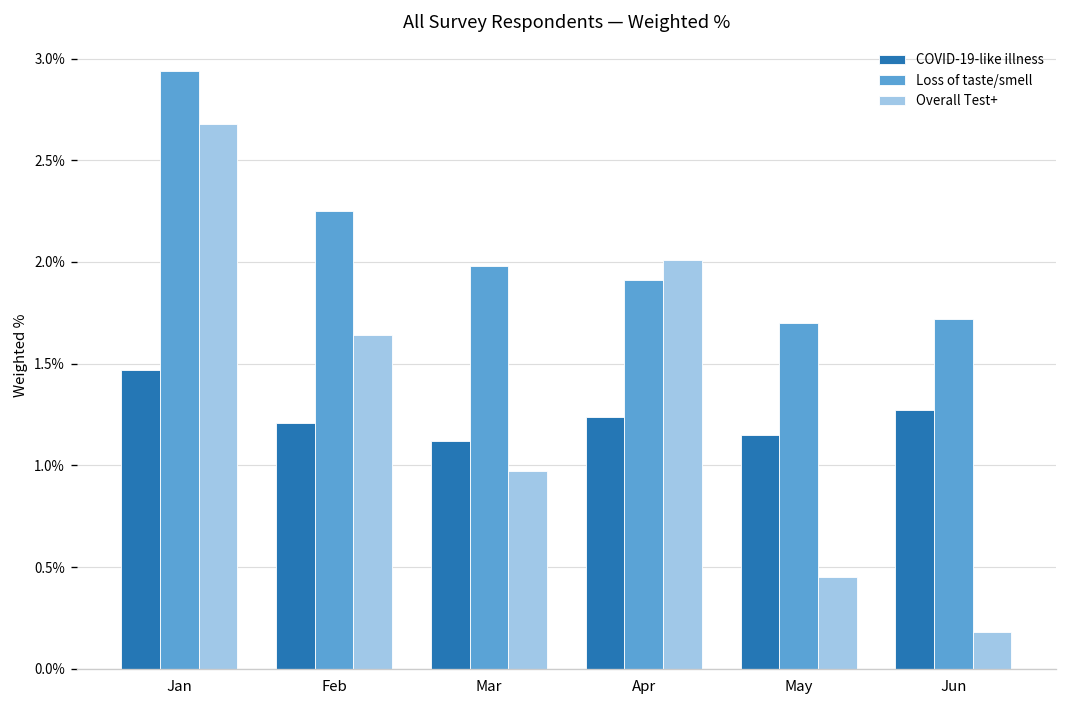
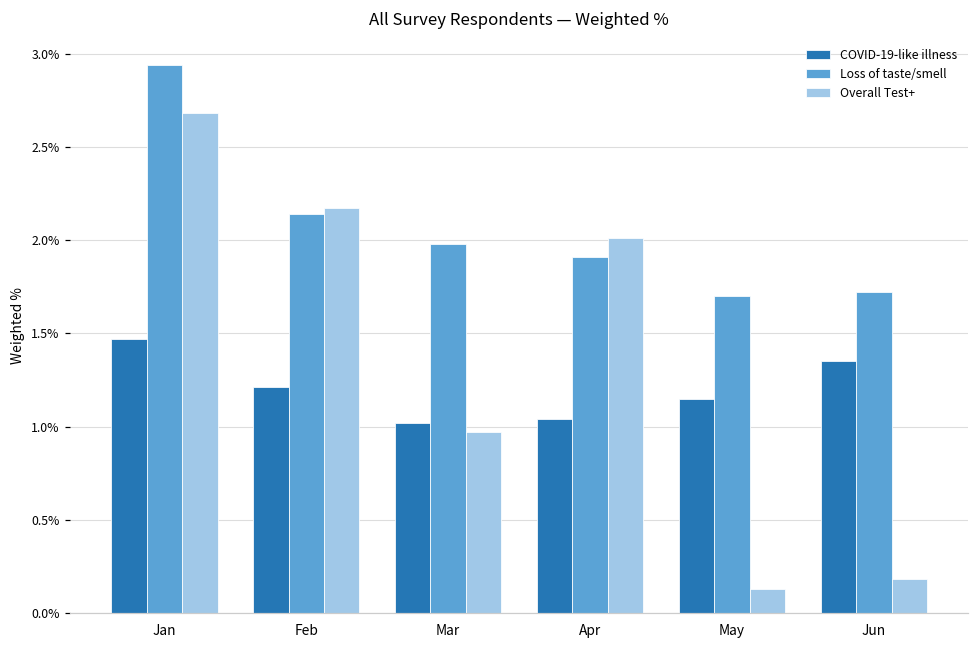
  {
    "COVID-19-like illness": {
      "Jan": "1.47%",
      "Feb": "1.21%",
-     "Mar": "1.12%",
-     "Apr": "1.24%",
+     "Mar": "1.02%",
+     "Apr": "1.04%",
      "May": "1.15%",
-     "Jun": "1.27%"
+     "Jun": "1.35%"
    },
    "Loss of taste/smell": {
      "Jan": "2.94%",
-     "Feb": "2.25%",
+     "Feb": "2.14%",
      "Mar": "1.98%",
      "Apr": "1.91%",
      "May": "1.70%",
      "Jun": "1.72%"
    },
    "Overall Test+": {
      "Jan": "2.68%",
-     "Feb": "1.64%",
+     "Feb": "2.17%",
      "Mar": "0.97%",
      "Apr": "2.01%",
-     "May": "0.45%",
+     "May": "0.13%",
      "Jun": "0.18%"
    }
  }
